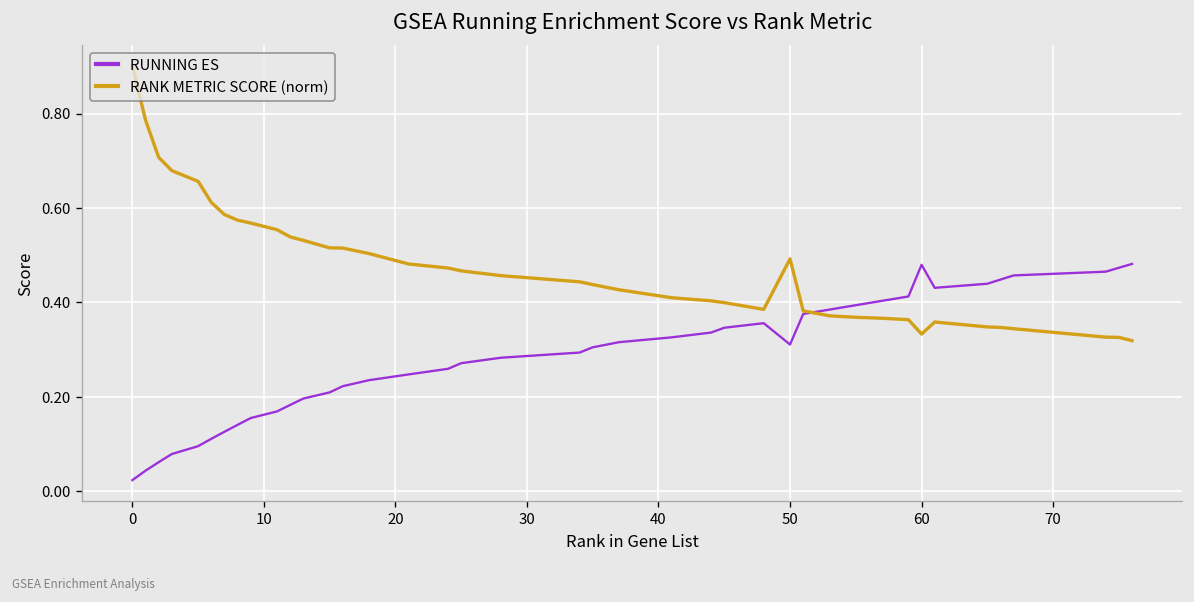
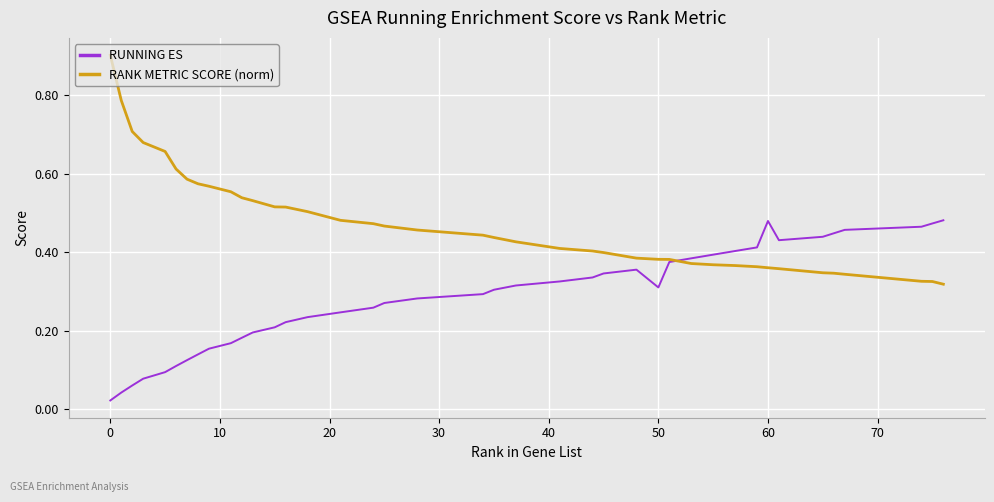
  {
    "RUNNING ES": {
      "0": 0.02,
      "50": 0.31,
      "60": 0.48
    },
    "RANK METRIC SCORE (norm)": {
-     "50": 0.49,
-     "60": 0.33
+     "50": 0.38,
+     "60": 0.36
    }
  }
